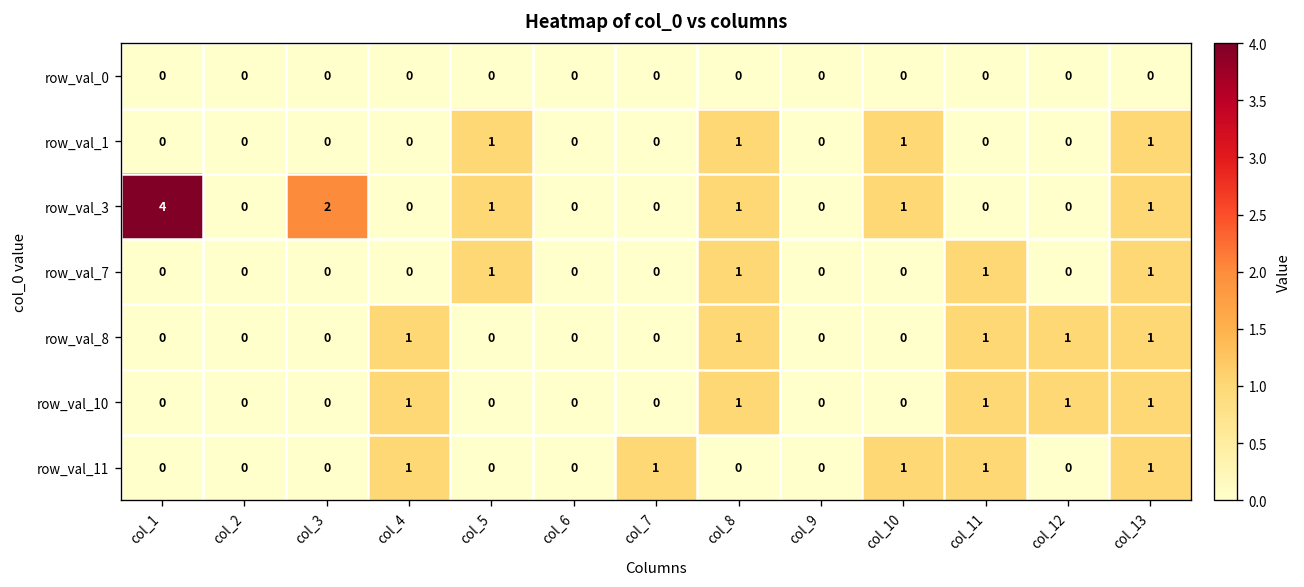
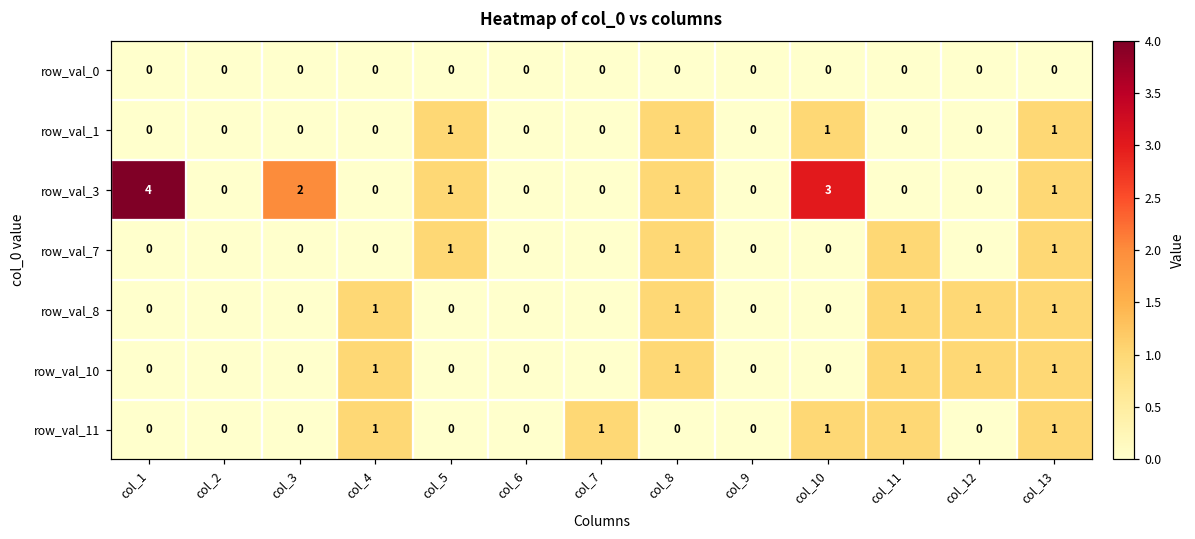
  {
    "row_val_0": {
      "col_1": 0,
      "col_2": 0,
      "col_3": 0,
      "col_4": 0,
      "col_5": 0,
      "col_6": 0,
      "col_7": 0,
      "col_8": 0,
      "col_9": 0,
      "col_10": 0,
      "col_11": 0,
      "col_12": 0,
      "col_13": 0
    },
    "row_val_1": {
      "col_1": 0,
      "col_2": 0,
      "col_3": 0,
      "col_4": 0,
      "col_5": 1,
      "col_6": 0,
      "col_7": 0,
      "col_8": 1,
      "col_9": 0,
      "col_10": 1,
      "col_11": 0,
      "col_12": 0,
      "col_13": 1
    },
    "row_val_3": {
      "col_1": 4,
      "col_2": 0,
      "col_3": 2,
      "col_4": 0,
      "col_5": 1,
      "col_6": 0,
      "col_7": 0,
      "col_8": 1,
      "col_9": 0,
-     "col_10": 1,
+     "col_10": 3,
      "col_11": 0,
      "col_12": 0,
      "col_13": 1
    },
    "row_val_7": {
      "col_1": 0,
      "col_2": 0,
      "col_3": 0,
      "col_4": 0,
      "col_5": 1,
      "col_6": 0,
      "col_7": 0,
      "col_8": 1,
      "col_9": 0,
      "col_10": 0,
      "col_11": 1,
      "col_12": 0,
      "col_13": 1
    },
    "row_val_8": {
      "col_1": 0,
      "col_2": 0,
      "col_3": 0,
      "col_4": 1,
      "col_5": 0,
      "col_6": 0,
      "col_7": 0,
      "col_8": 1,
      "col_9": 0,
      "col_10": 0,
      "col_11": 1,
      "col_12": 1,
      "col_13": 1
    },
    "row_val_10": {
      "col_1": 0,
      "col_2": 0,
      "col_3": 0,
      "col_4": 1,
      "col_5": 0,
      "col_6": 0,
      "col_7": 0,
      "col_8": 1,
      "col_9": 0,
      "col_10": 0,
      "col_11": 1,
      "col_12": 1,
      "col_13": 1
    },
    "row_val_11": {
      "col_1": 0,
      "col_2": 0,
      "col_3": 0,
      "col_4": 1,
      "col_5": 0,
      "col_6": 0,
      "col_7": 1,
      "col_8": 0,
      "col_9": 0,
      "col_10": 1,
      "col_11": 1,
      "col_12": 0,
      "col_13": 1
    }
  }
